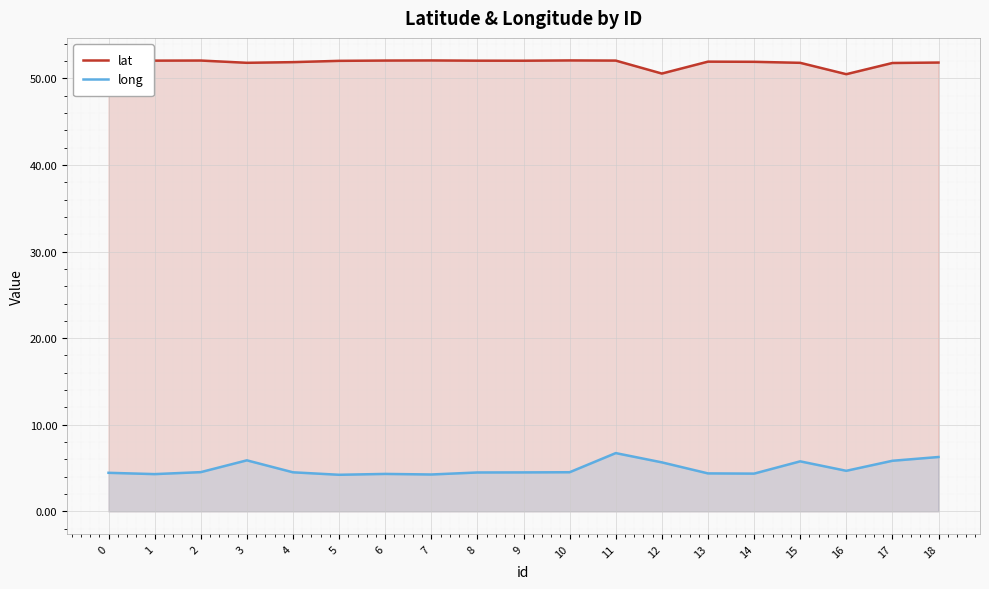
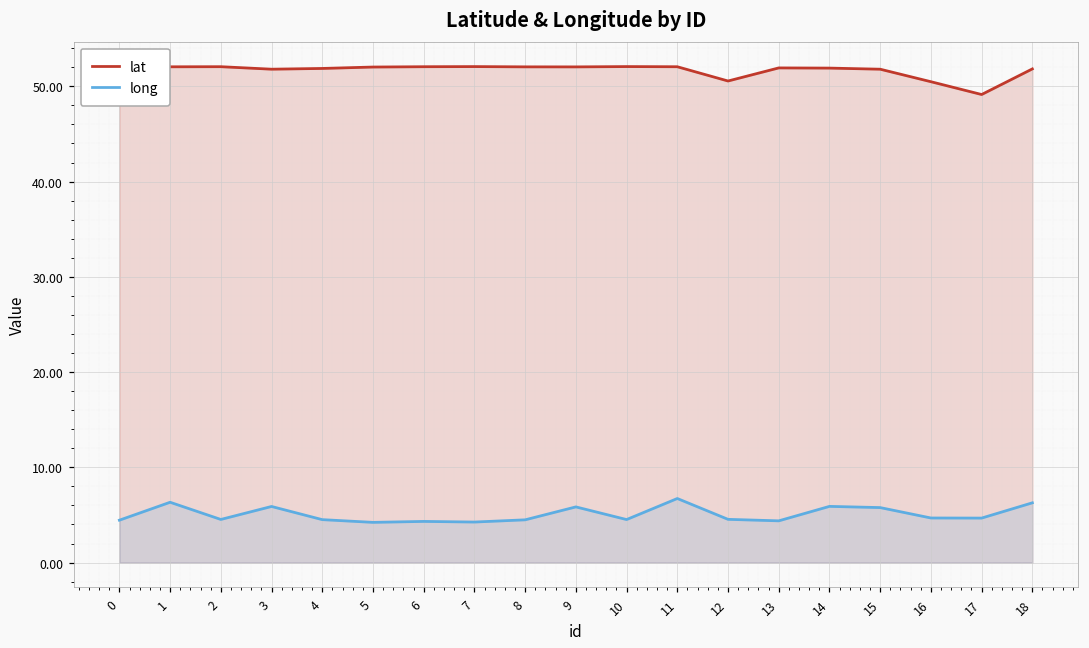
  {
    "lat": {
      "1": 52,
      "2": 52,
      "3": 52,
      "4": 52,
      "5": 52,
      "6": 52,
      "7": 52,
      "8": 52,
      "9": 52,
      "10": 52,
      "11": 52,
      "12": 51,
      "13": 52,
      "14": 52,
      "15": 52,
      "16": 50,
-     "17": 52,
+     "17": 49,
      "18": 52
    },
    "long": {
      "0": 4,
-     "1": 4,
+     "1": 6,
      "2": 5,
      "3": 6,
      "4": 5,
      "5": 4,
      "6": 4,
      "7": 4,
      "8": 4,
-     "9": 4,
+     "9": 6,
      "10": 5,
      "11": 7,
-     "12": 6,
+     "12": 5,
      "13": 4,
-     "14": 4,
+     "14": 6,
      "15": 6,
      "16": 5,
-     "17": 6,
+     "17": 5,
      "18": 6
    }
  }
